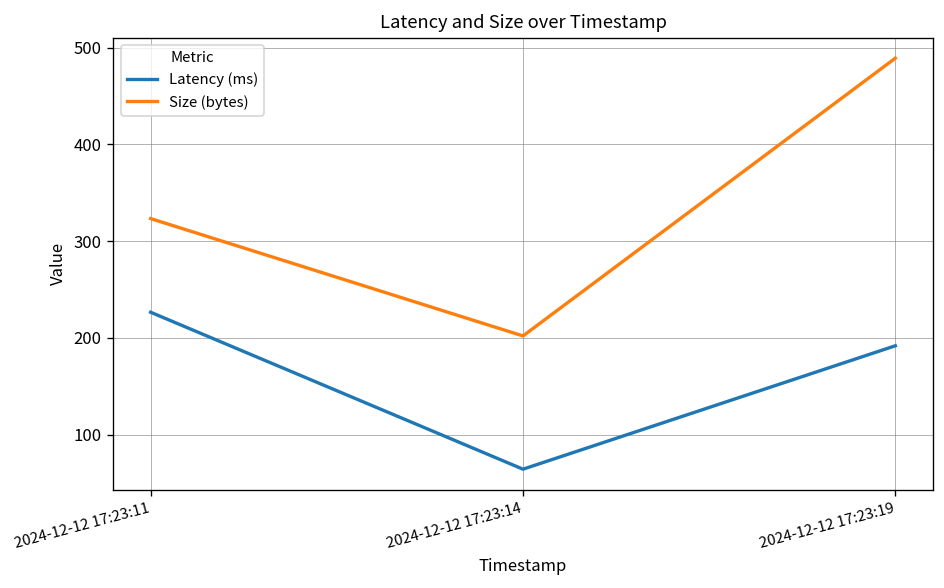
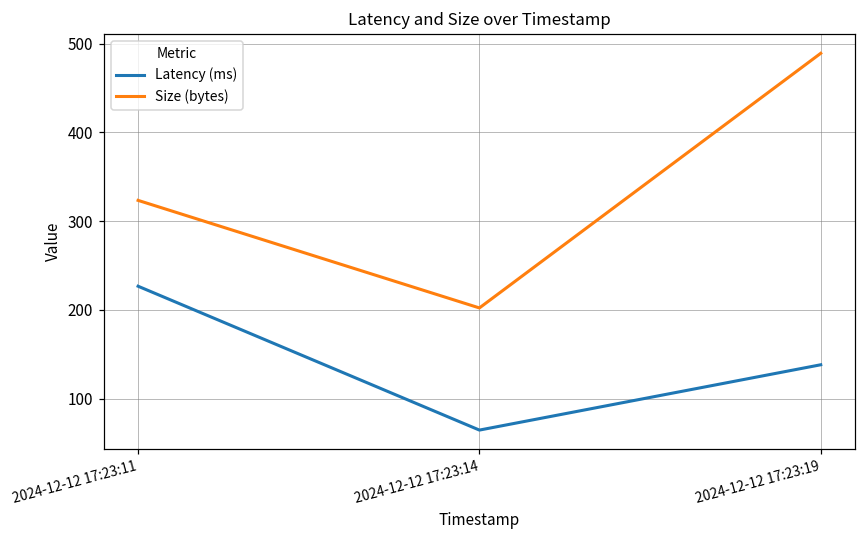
  {
    "Latency (ms)": {
      "2024-12-12 17:23:11": 230,
      "2024-12-12 17:23:14": 60,
-     "2024-12-12 17:23:19": 190
+     "2024-12-12 17:23:19": 140
    },
    "Size (bytes)": {
      "2024-12-12 17:23:11": 320,
      "2024-12-12 17:23:14": 200,
      "2024-12-12 17:23:19": 490
    }
  }
